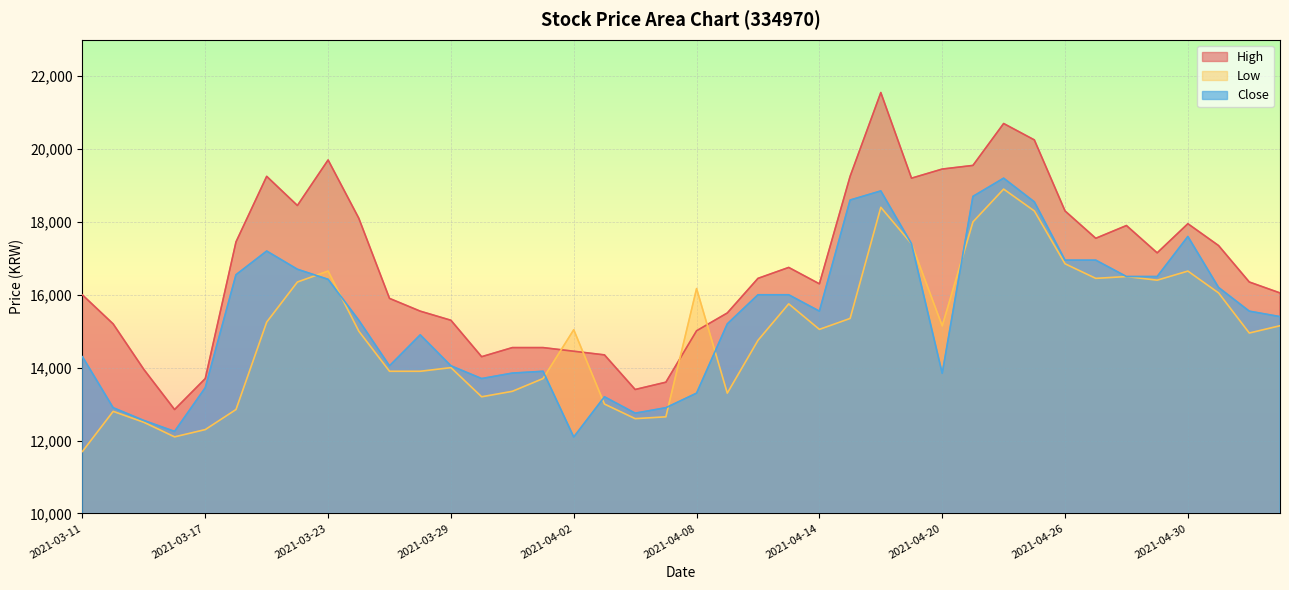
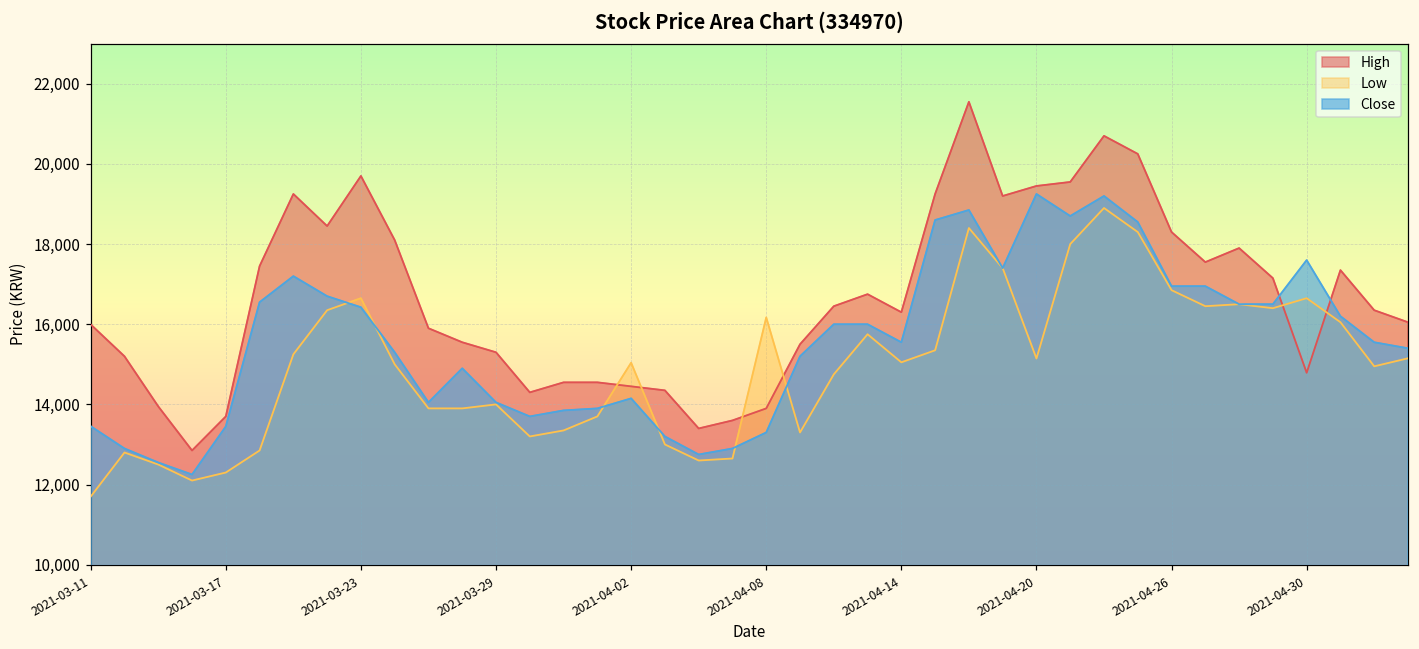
  {
    "High": {
      "2021-03-11": "16,000",
      "2021-03-17": "13,700",
      "2021-03-23": "19,700",
      "2021-03-29": "15,300",
      "2021-04-02": "14,500",
-     "2021-04-08": "15,000",
+     "2021-04-08": "13,900",
      "2021-04-14": "16,300",
      "2021-04-20": "19,500",
      "2021-04-26": "18,300",
-     "2021-04-30": "18,000"
+     "2021-04-30": "14,800"
    },
    "Low": {
      "2021-03-11": "11,700",
      "2021-03-17": "12,300",
      "2021-03-23": "16,700",
      "2021-04-02": "15,000",
      "2021-04-08": "16,200",
      "2021-04-14": "15,100",
      "2021-04-20": "15,100",
      "2021-04-26": "16,900",
      "2021-04-30": "16,700"
    },
    "Close": {
-     "2021-03-11": "14,300",
+     "2021-03-11": "13,500",
      "2021-03-17": "13,500",
      "2021-03-23": "16,400",
-     "2021-04-02": "12,100",
+     "2021-04-02": "14,200",
      "2021-04-08": "13,300",
      "2021-04-14": "15,600",
-     "2021-04-20": "13,800",
+     "2021-04-20": "19,300",
      "2021-04-26": "17,000",
      "2021-04-30": "17,600"
    }
  }
